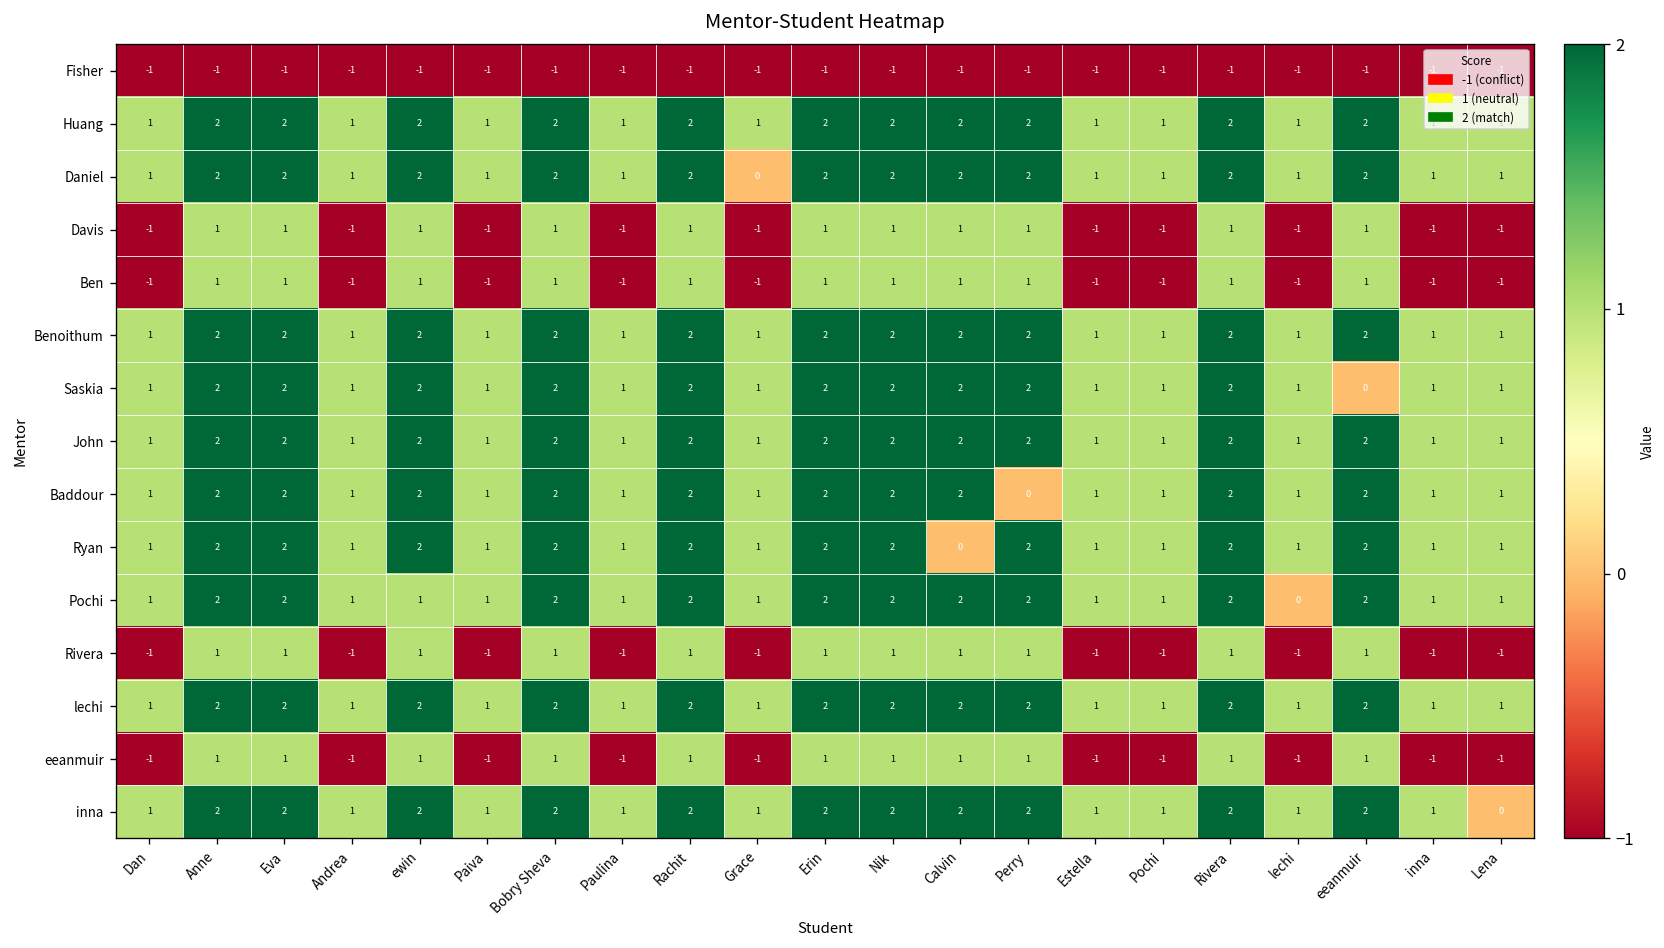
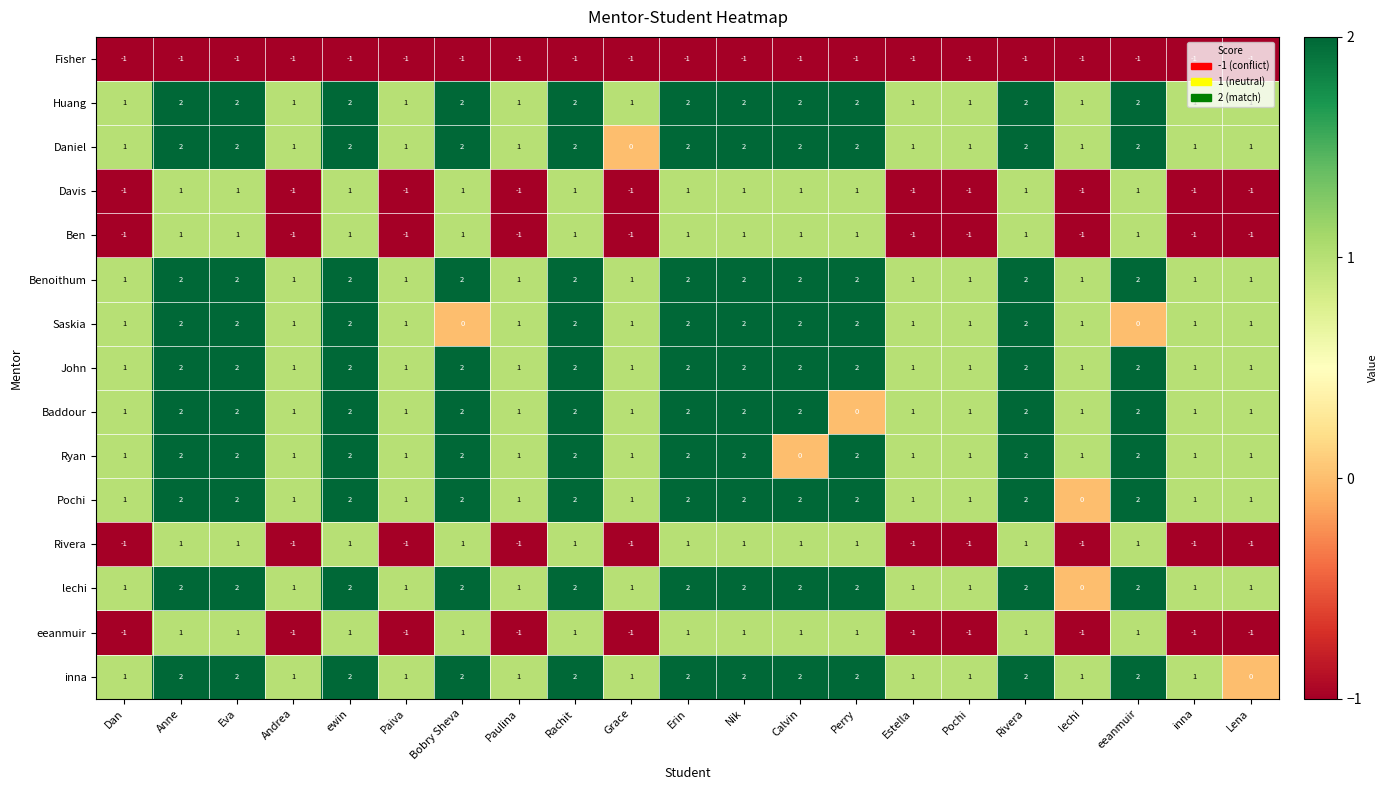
  {
    "Saskia": {
      "Dan": 1,
      "Anne": 2,
      "Eva": 2,
      "Andrea": 1,
      "ewin": 2,
      "Paiva": 1,
-     "Bobry Sheva": 2,
+     "Bobry Sheva": 0,
      "Paulina": 1,
      "Rachit": 2,
      "Grace": 1,
      "Erin": 2,
      "Nik": 2,
      "Calvin": 2,
      "Perry": 2,
      "Estella": 1,
      "Pochi": 1,
      "Rivera": 2,
      "lechi": 1,
      "eeanmuir": 0,
      "inna": 1,
      "Lena": 1
    },
    "Pochi": {
      "Dan": 1,
      "Anne": 2,
      "Eva": 2,
      "Andrea": 1,
-     "ewin": 1,
+     "ewin": 2,
      "Paiva": 1,
      "Bobry Sheva": 2,
      "Paulina": 1,
      "Rachit": 2,
      "Grace": 1,
      "Erin": 2,
      "Nik": 2,
      "Calvin": 2,
      "Perry": 2,
      "Estella": 1,
      "Pochi": 1,
      "Rivera": 2,
      "lechi": 0,
      "eeanmuir": 2,
      "inna": 1,
      "Lena": 1
    },
    "lechi": {
      "Dan": 1,
      "Anne": 2,
      "Eva": 2,
      "Andrea": 1,
      "ewin": 2,
      "Paiva": 1,
      "Bobry Sheva": 2,
      "Paulina": 1,
      "Rachit": 2,
      "Grace": 1,
      "Erin": 2,
      "Nik": 2,
      "Calvin": 2,
      "Perry": 2,
      "Estella": 1,
      "Pochi": 1,
      "Rivera": 2,
-     "lechi": 1,
+     "lechi": 0,
      "eeanmuir": 2,
      "inna": 1,
      "Lena": 1
    }
  }
